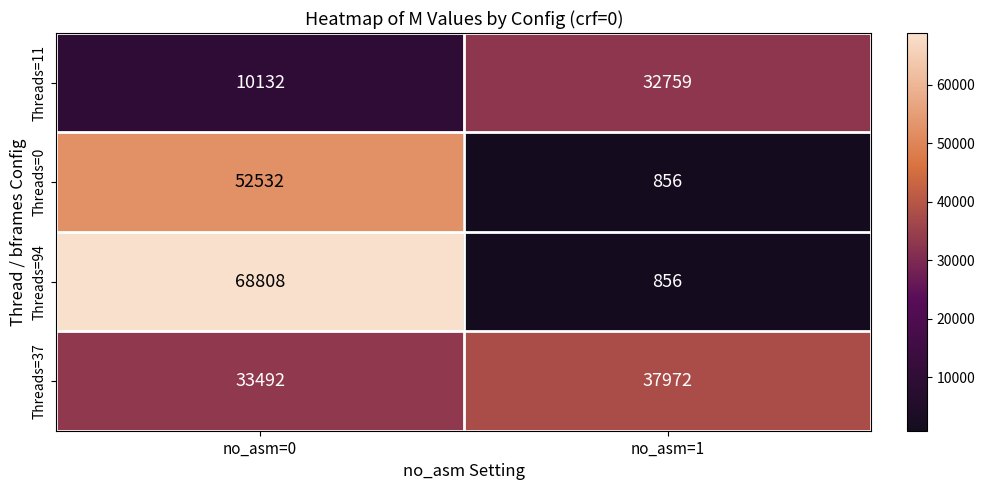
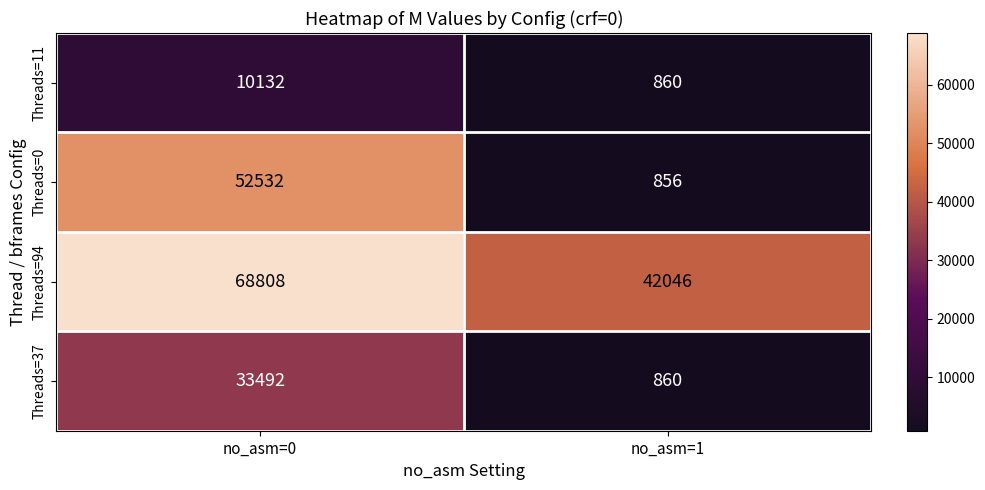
  {
    "Threads=11": {
      "no_asm=0": 10132,
-     "no_asm=1": 32759
+     "no_asm=1": 860
    },
    "Threads=0": {
      "no_asm=0": 52532,
      "no_asm=1": 856
    },
    "Threads=94": {
      "no_asm=0": 68808,
-     "no_asm=1": 856
+     "no_asm=1": 42046
    },
    "Threads=37": {
      "no_asm=0": 33492,
-     "no_asm=1": 37972
+     "no_asm=1": 860
    }
  }
